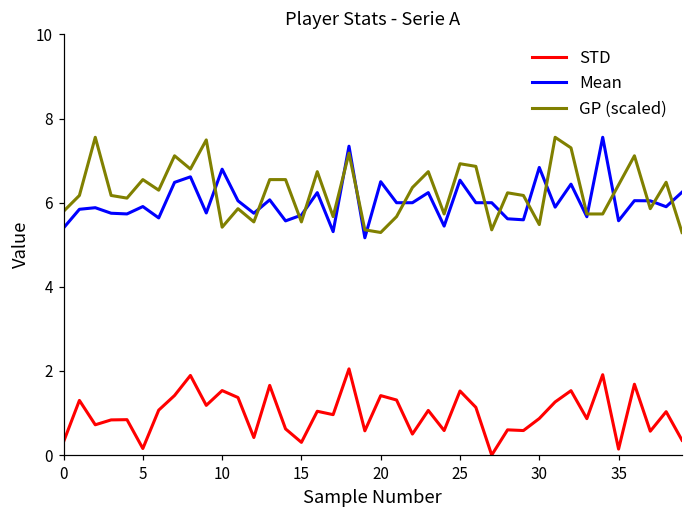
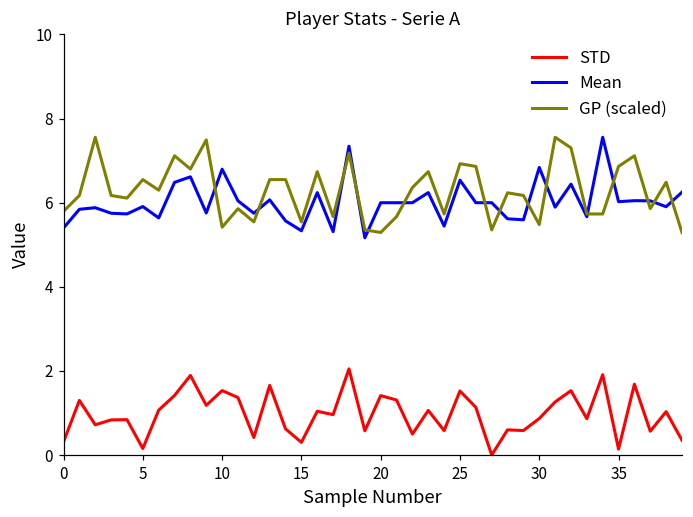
  {
    "STD": {
      "0": 0.3,
      "5": 0.2,
      "10": 1.5,
      "15": 0.3,
      "20": 1.4,
      "25": 1.5,
      "30": 0.9,
      "35": 0.1
    },
    "Mean": {
      "0": 5.4,
      "5": 5.9,
      "10": 6.8,
-     "15": 5.7,
-     "20": 6.5,
+     "15": 5.3,
+     "20": 6.0,
      "25": 6.5,
      "30": 6.8,
-     "35": 5.6
+     "35": 6.0
    },
    "GP (scaled)": {
      "0": 5.8,
      "5": 6.5,
      "10": 5.4,
      "15": 5.5,
      "20": 5.3,
      "25": 6.9,
      "30": 5.5,
-     "35": 6.4
+     "35": 6.9
    }
  }
